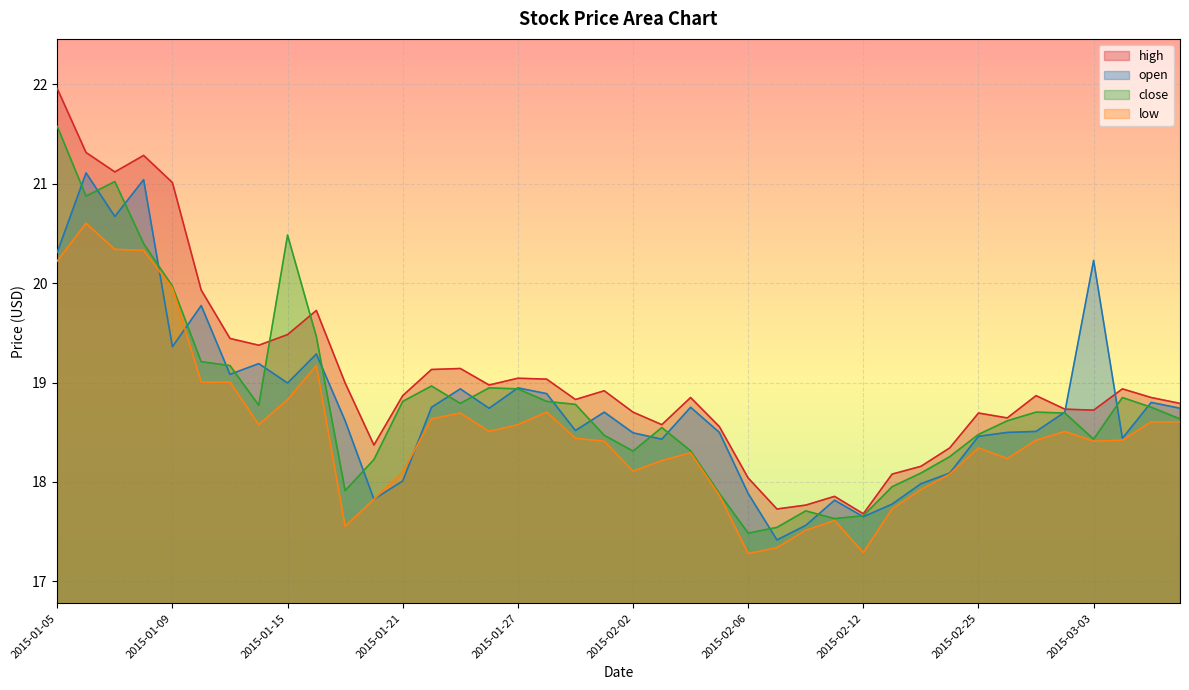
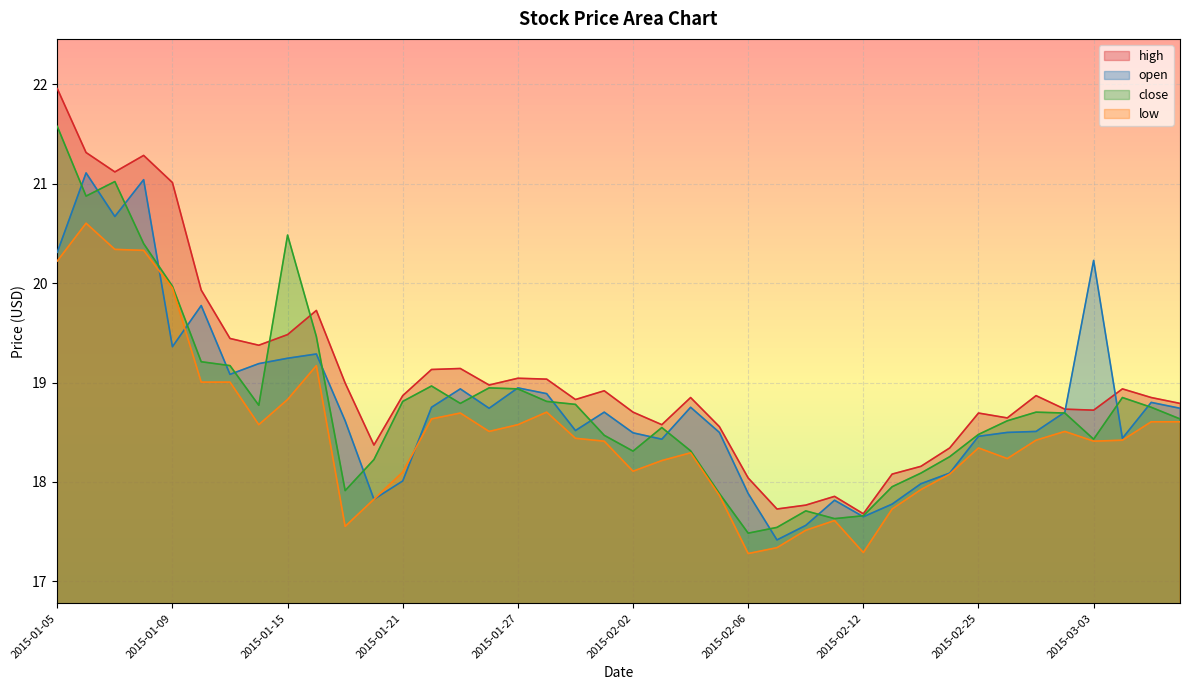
  {
    "open": {
      "2015-01-05": 20.3,
      "2015-01-09": 19.4,
-     "2015-01-15": 19.0,
+     "2015-01-15": 19.2,
      "2015-01-21": 18.0,
      "2015-02-02": 18.5,
      "2015-02-06": 17.9,
      "2015-03-03": 20.2
    },
    "close": {
      "2015-01-05": 21.6,
      "2015-01-15": 20.5,
      "2015-01-21": 18.8,
      "2015-02-02": 18.3,
      "2015-02-06": 17.5
    }
  }
